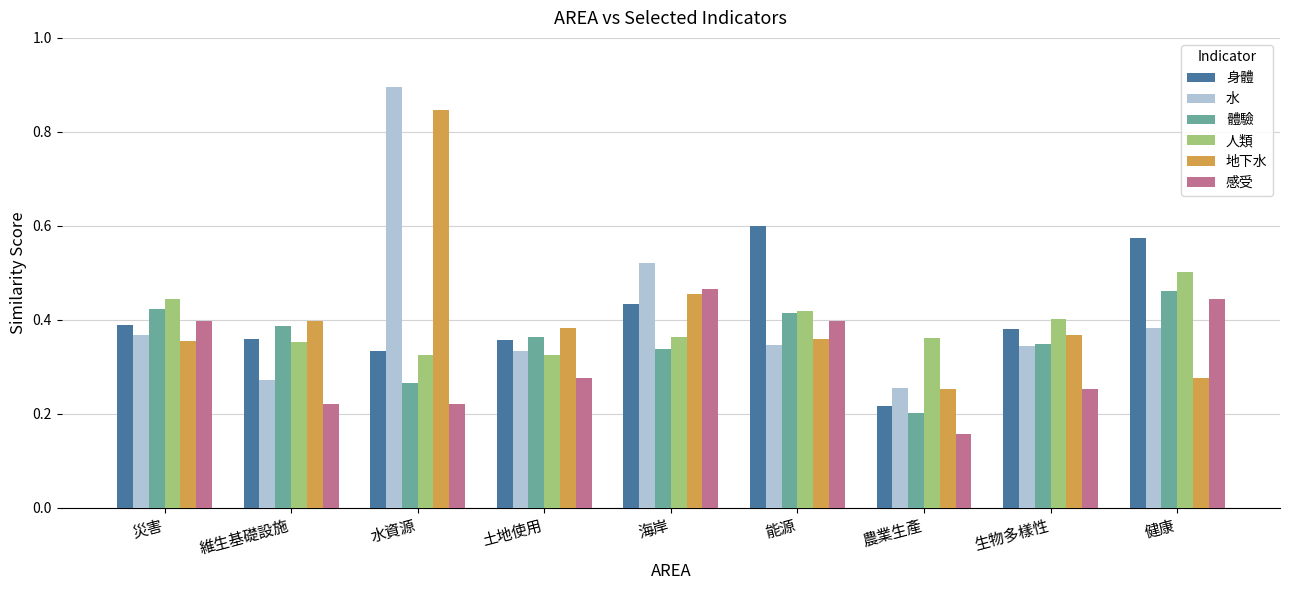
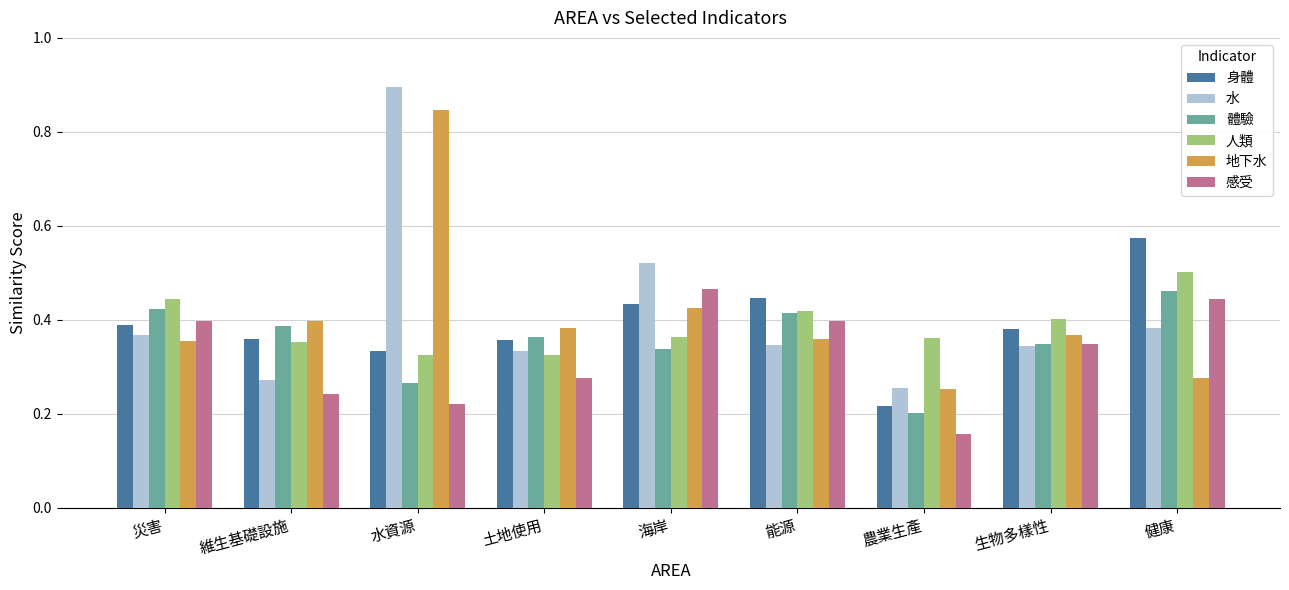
  {
    "身體": {
      "災害": 0.39,
      "維生基礎設施": 0.36,
      "水資源": 0.33,
      "土地使用": 0.36,
      "海岸": 0.43,
-     "能源": 0.60,
+     "能源": 0.45,
      "農業生產": 0.22,
      "生物多樣性": 0.38,
      "健康": 0.57
    },
    "水": {
      "災害": 0.37,
      "維生基礎設施": 0.27,
      "水資源": 0.89,
      "土地使用": 0.33,
      "海岸": 0.52,
      "能源": 0.35,
      "農業生產": 0.25,
      "生物多樣性": 0.34,
      "健康": 0.38
    },
    "體驗": {
      "災害": 0.42,
      "維生基礎設施": 0.39,
      "水資源": 0.26,
      "土地使用": 0.36,
      "海岸": 0.34,
      "能源": 0.42,
      "農業生產": 0.20,
      "生物多樣性": 0.35,
      "健康": 0.46
    },
    "人類": {
      "災害": 0.44,
      "維生基礎設施": 0.35,
      "水資源": 0.32,
      "土地使用": 0.32,
      "海岸": 0.36,
      "能源": 0.42,
      "農業生產": 0.36,
      "生物多樣性": 0.40,
      "健康": 0.50
    },
    "地下水": {
      "災害": 0.35,
      "維生基礎設施": 0.40,
      "水資源": 0.85,
      "土地使用": 0.38,
-     "海岸": 0.45,
+     "海岸": 0.42,
      "能源": 0.36,
      "農業生產": 0.25,
      "生物多樣性": 0.37,
      "健康": 0.28
    },
    "感受": {
      "災害": 0.40,
-     "維生基礎設施": 0.22,
+     "維生基礎設施": 0.24,
      "水資源": 0.22,
      "土地使用": 0.28,
      "海岸": 0.47,
      "能源": 0.40,
      "農業生產": 0.16,
-     "生物多樣性": 0.25,
+     "生物多樣性": 0.35,
      "健康": 0.44
    }
  }
